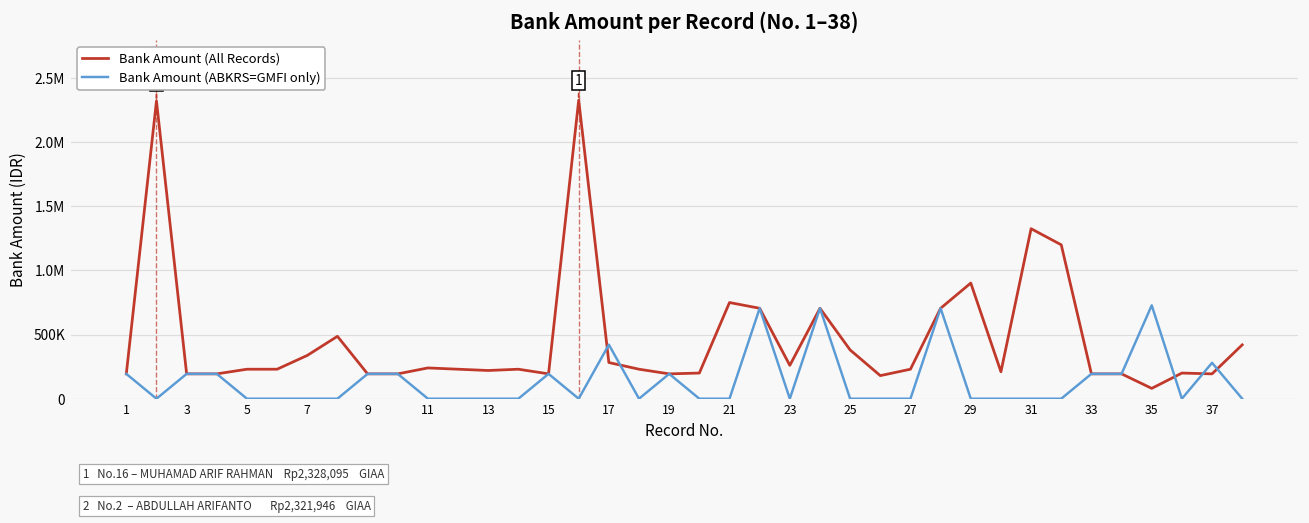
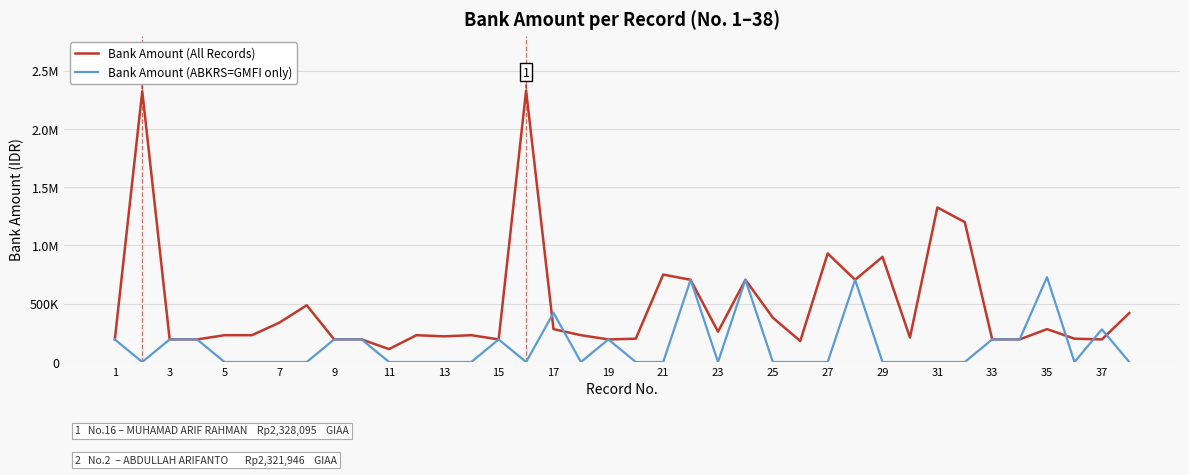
  {
    "Bank Amount (All Records)": {
      "5": 230000,
      "7": 340000,
-     "11": 240000,
+     "11": 110000,
      "13": 220000,
      "17": 280000,
      "21": 750000,
      "23": 260000,
      "25": 380000,
-     "27": 230000,
+     "27": 930000,
      "29": 900000,
      "31": 1330000,
-     "35": 80000,
+     "35": 280000,
      "37": 190000
    },
    "Bank Amount (ABKRS=GMFI only)": {
      "5": 0,
      "7": 0,
      "11": 0,
      "13": 0,
      "17": 420000,
      "21": 0,
      "23": 0,
      "25": 0,
      "27": 0,
      "29": 0,
      "31": 0,
      "35": 730000,
      "37": 280000
    }
  }
